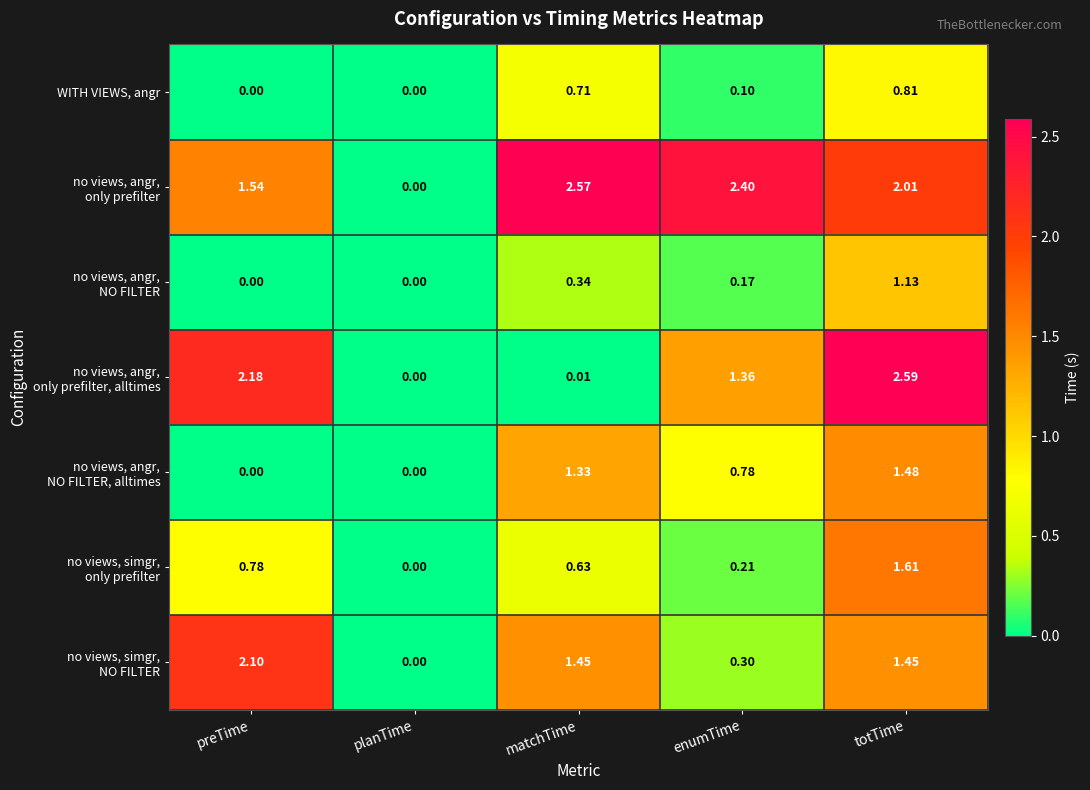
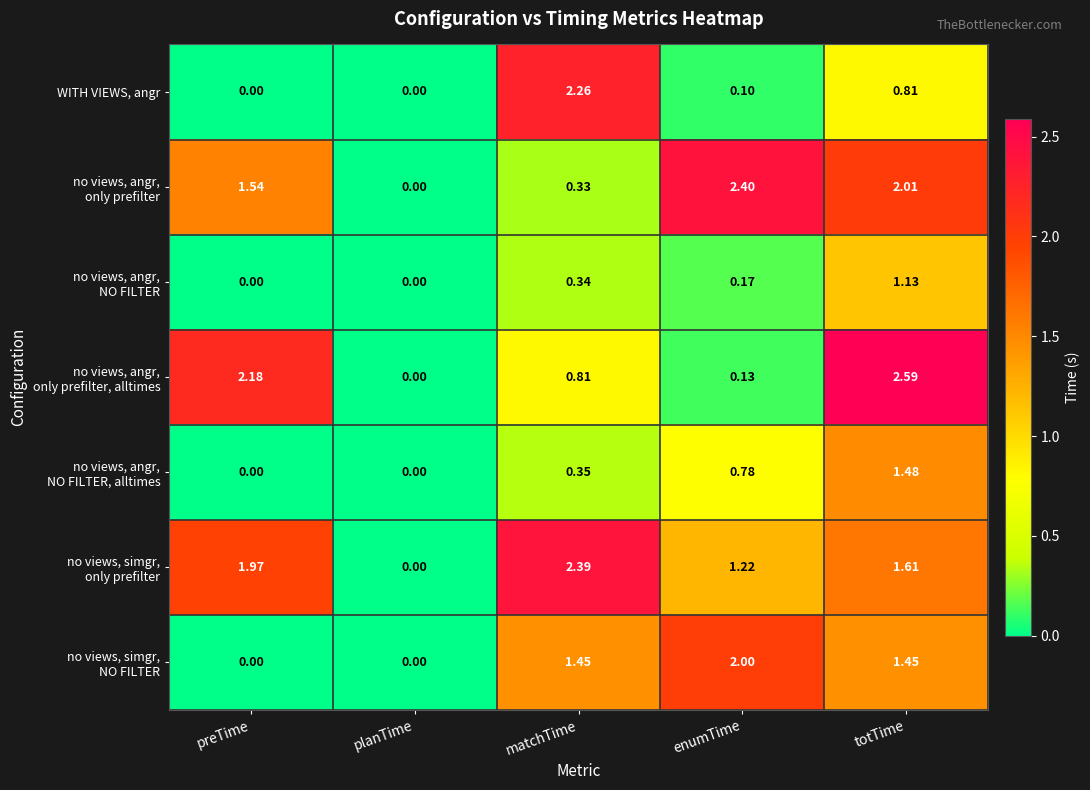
  {
    "WITH VIEWS, angr": {
      "preTime": 0.00,
      "planTime": 0.00,
-     "matchTime": 0.71,
+     "matchTime": 2.26,
      "enumTime": 0.10,
      "totTime": 0.81
    },
    "no views, angr, only prefilter": {
      "preTime": 1.54,
      "planTime": 0.00,
-     "matchTime": 2.57,
+     "matchTime": 0.33,
      "enumTime": 2.40,
      "totTime": 2.01
    },
    "no views, angr, NO FILTER": {
      "preTime": 0.00,
      "planTime": 0.00,
      "matchTime": 0.34,
      "enumTime": 0.17,
      "totTime": 1.13
    },
    "no views, angr, only prefilter, alltimes": {
      "preTime": 2.18,
      "planTime": 0.00,
-     "matchTime": 0.01,
-     "enumTime": 1.36,
+     "matchTime": 0.81,
+     "enumTime": 0.13,
      "totTime": 2.59
    },
    "no views, angr, NO FILTER, alltimes": {
      "preTime": 0.00,
      "planTime": 0.00,
-     "matchTime": 1.33,
+     "matchTime": 0.35,
      "enumTime": 0.78,
      "totTime": 1.48
    },
    "no views, simgr, only prefilter": {
-     "preTime": 0.78,
+     "preTime": 1.97,
      "planTime": 0.00,
-     "matchTime": 0.63,
-     "enumTime": 0.21,
+     "matchTime": 2.39,
+     "enumTime": 1.22,
      "totTime": 1.61
    },
    "no views, simgr, NO FILTER": {
-     "preTime": 2.10,
+     "preTime": 0.00,
      "planTime": 0.00,
      "matchTime": 1.45,
-     "enumTime": 0.30,
+     "enumTime": 2.00,
      "totTime": 1.45
    }
  }
